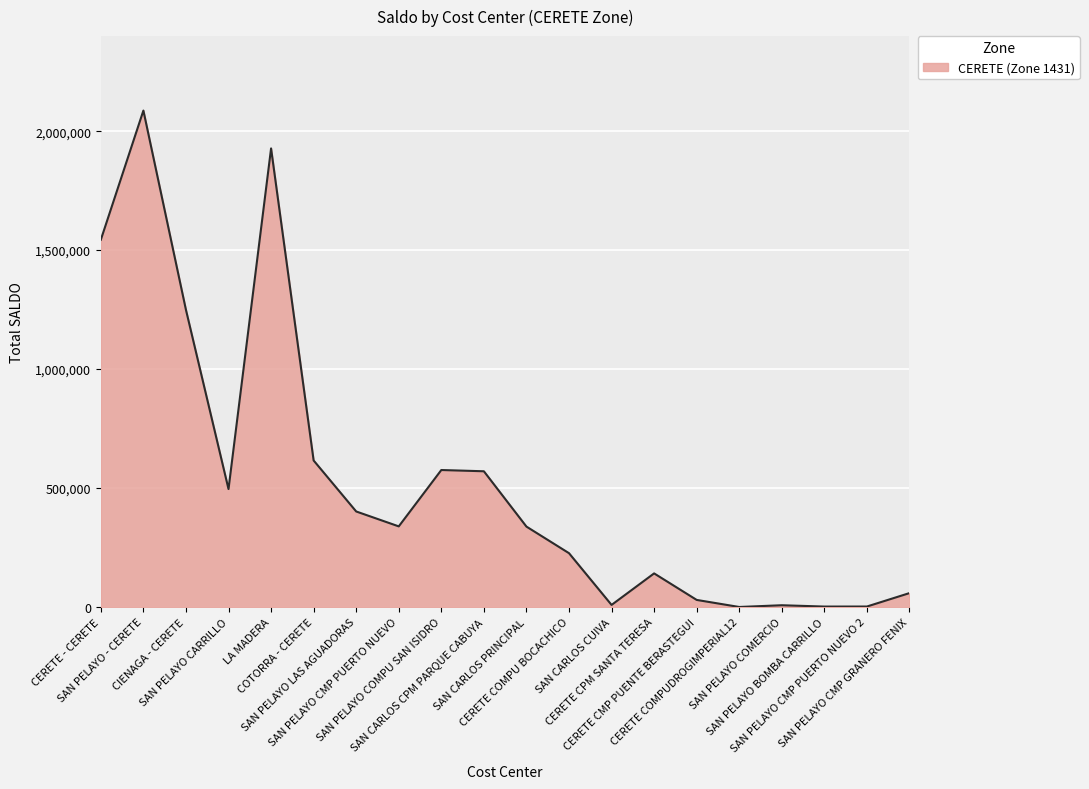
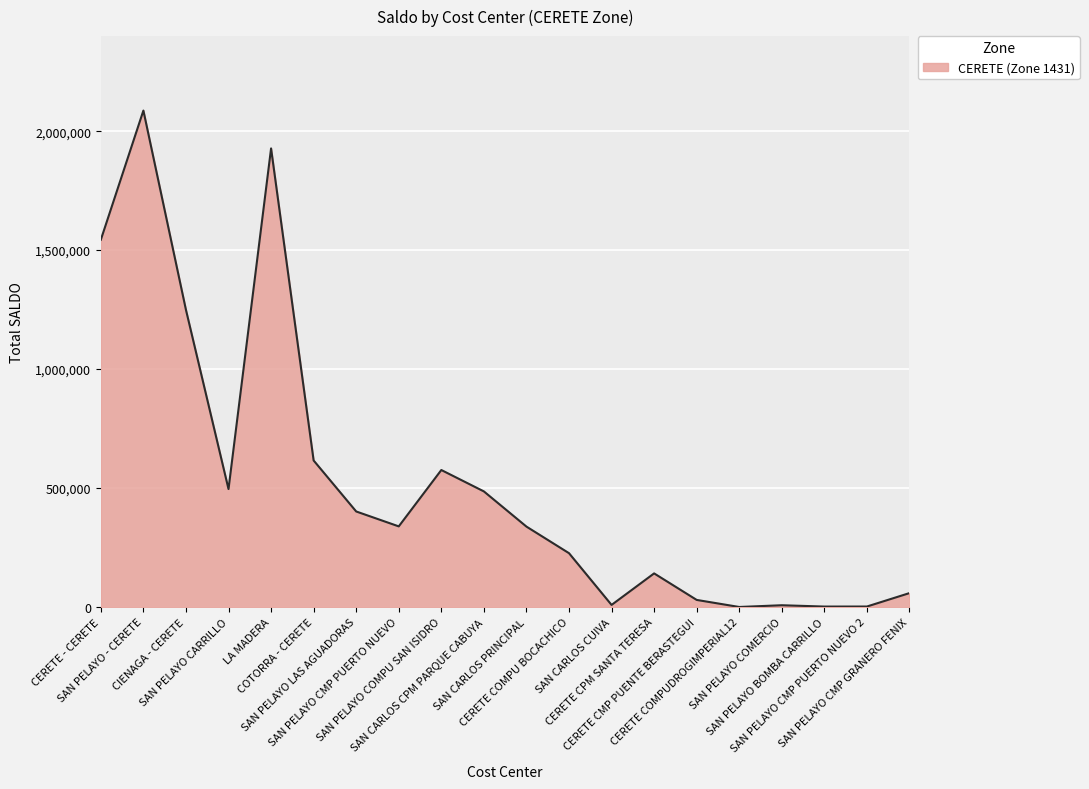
  {
    "CERETE - CERETE": "1,540,000",
    "SAN PELAYO - CERETE": "2,090,000",
    "CIENAGA - CERETE": "1,250,000",
    "SAN PELAYO CARRILLO": "500,000",
    "LA MADERA": "1,930,000",
    "COTORRA - CERETE": "620,000",
    "SAN PELAYO LAS AGUADORAS": "400,000",
    "SAN PELAYO CMP PUERTO NUEVO": "340,000",
    "SAN PELAYO COMPU SAN ISIDRO": "580,000",
-   "SAN CARLOS CPM PARQUE CABUYA": "570,000",
+   "SAN CARLOS CPM PARQUE CABUYA": "490,000",
    "SAN CARLOS PRINCIPAL": "340,000",
    "CERETE COMPU BOCACHICO": "230,000",
    "SAN CARLOS CUIVA": "10,000",
    "CERETE CPM SANTA TERESA": "140,000",
    "CERETE CMP PUENTE BERASTEGUI": "30,000",
    "CERETE COMPUDROGIMPERIAL12": "0",
    "SAN PELAYO COMERCIO": "10,000",
    "SAN PELAYO BOMBA CARRILLO": "0",
    "SAN PELAYO CMP PUERTO NUEVO 2": "0",
    "SAN PELAYO CMP GRANERO FENIX": "60,000"
  }
